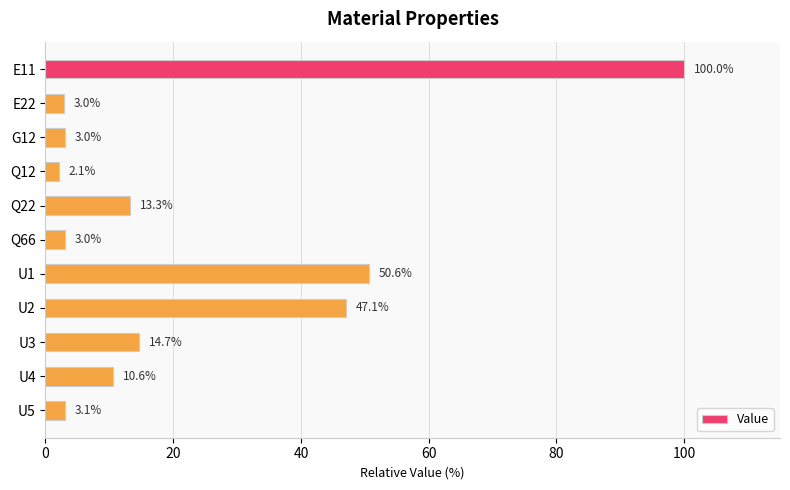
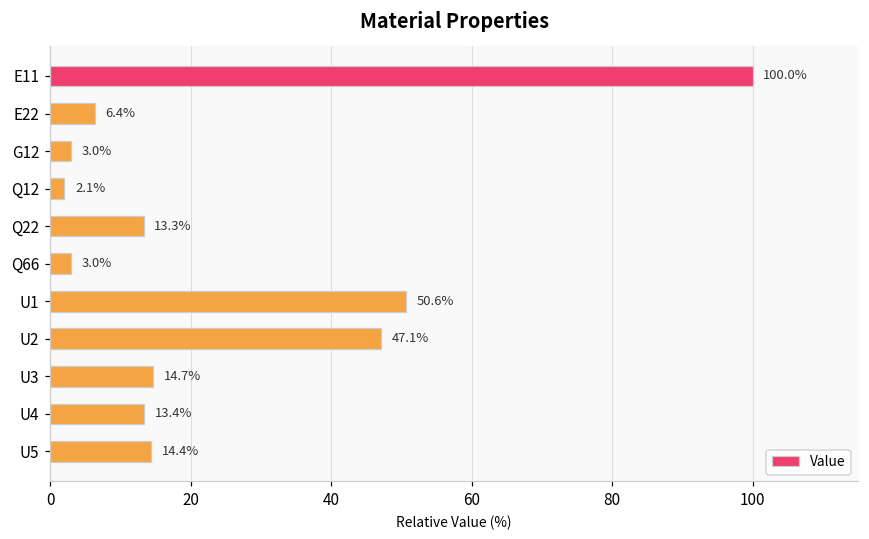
  {
    "E11": "100.0%",
-   "E22": "3.0%",
+   "E22": "6.4%",
    "G12": "3.0%",
    "Q12": "2.1%",
    "Q22": "13.3%",
    "Q66": "3.0%",
    "U1": "50.6%",
    "U2": "47.1%",
    "U3": "14.7%",
-   "U4": "10.6%",
-   "U5": "3.1%"
+   "U4": "13.4%",
+   "U5": "14.4%"
  }
